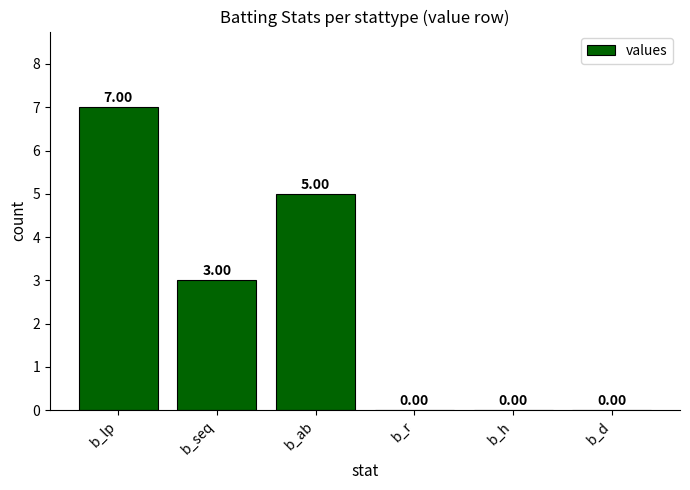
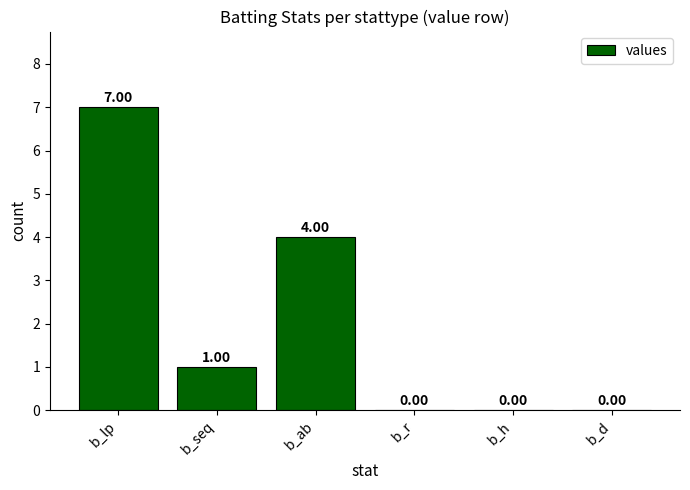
  {
    "b_lp": 7.00,
-   "b_seq": 3.00,
-   "b_ab": 5.00,
+   "b_seq": 1.00,
+   "b_ab": 4.00,
    "b_r": 0.00,
    "b_h": 0.00,
    "b_d": 0.00
  }
